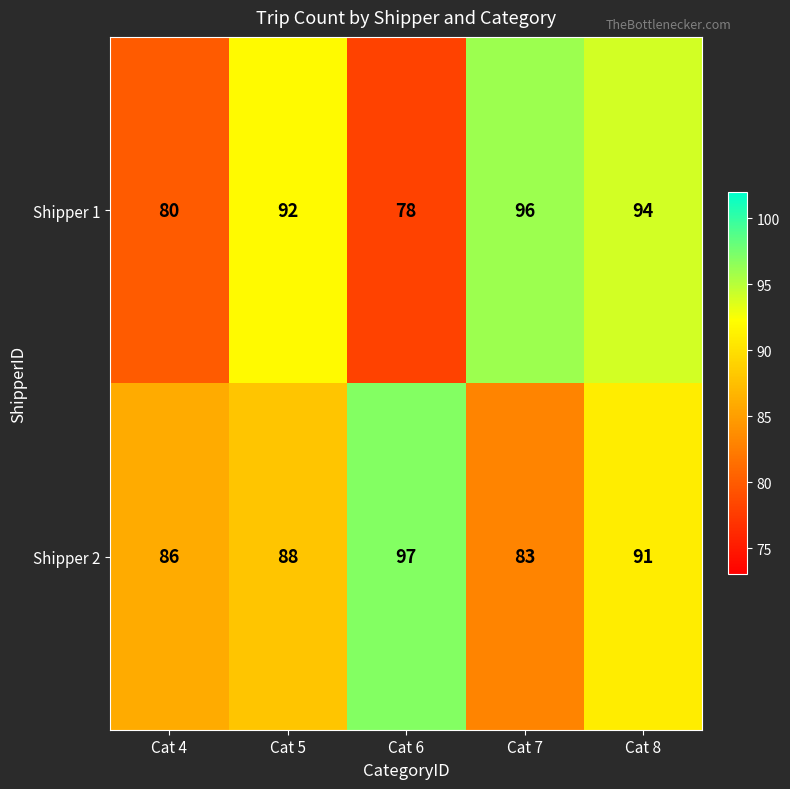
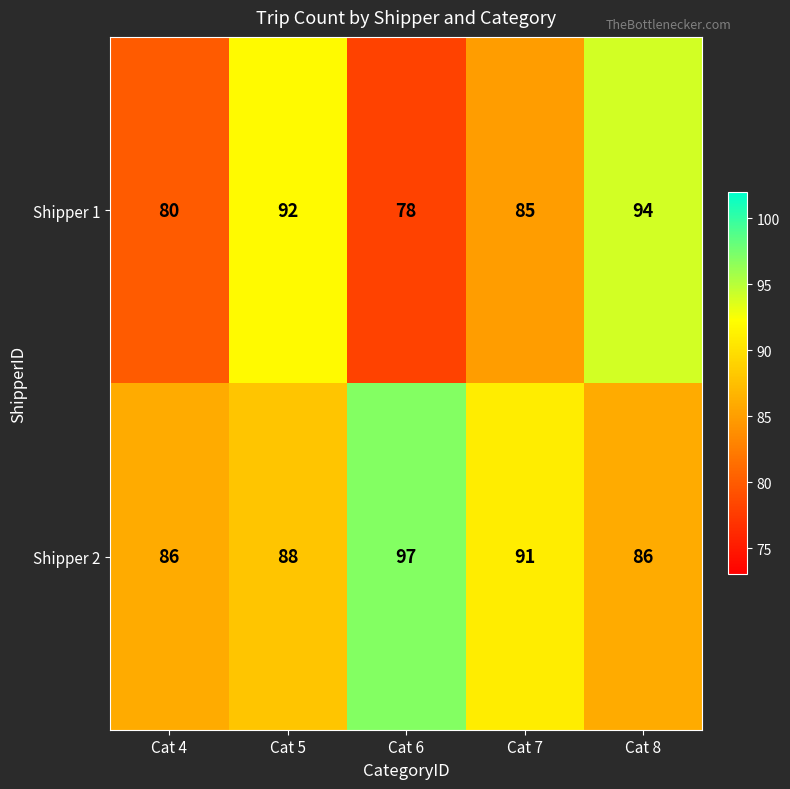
  {
    "Shipper 1": {
      "Cat 4": 80,
      "Cat 5": 92,
      "Cat 6": 78,
-     "Cat 7": 96,
+     "Cat 7": 85,
      "Cat 8": 94
    },
    "Shipper 2": {
      "Cat 4": 86,
      "Cat 5": 88,
      "Cat 6": 97,
-     "Cat 7": 83,
-     "Cat 8": 91
+     "Cat 7": 91,
+     "Cat 8": 86
    }
  }
